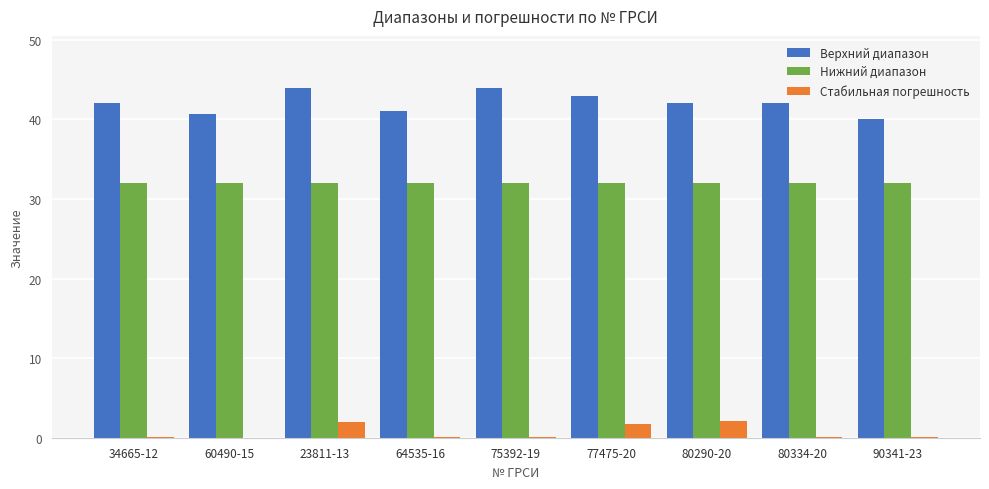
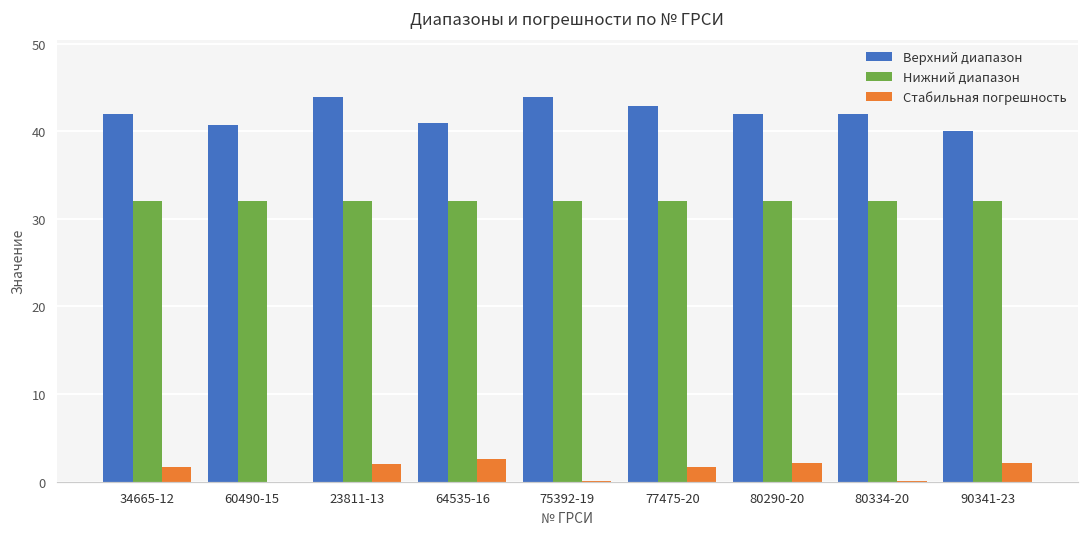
  {
    "Верхний диапазон": {
      "34665-12": 42,
      "60490-15": 41,
      "23811-13": 44,
      "64535-16": 41,
      "75392-19": 44,
      "77475-20": 43,
      "80290-20": 42,
      "80334-20": 42,
      "90341-23": 40
    },
    "Нижний диапазон": {
      "34665-12": 32,
      "60490-15": 32,
      "23811-13": 32,
      "64535-16": 32,
      "75392-19": 32,
      "77475-20": 32,
      "80290-20": 32,
      "80334-20": 32,
      "90341-23": 32
    },
    "Стабильная погрешность": {
-     "34665-12": 0,
+     "34665-12": 2,
      "60490-15": 0,
      "23811-13": 2,
-     "64535-16": 0,
+     "64535-16": 3,
      "77475-20": 2,
      "80290-20": 2,
-     "90341-23": 0
+     "90341-23": 2
    }
  }
